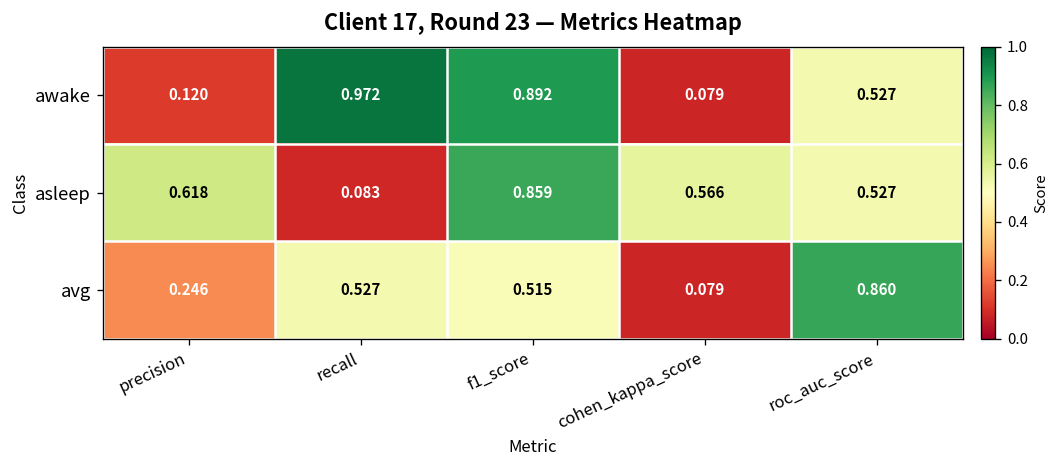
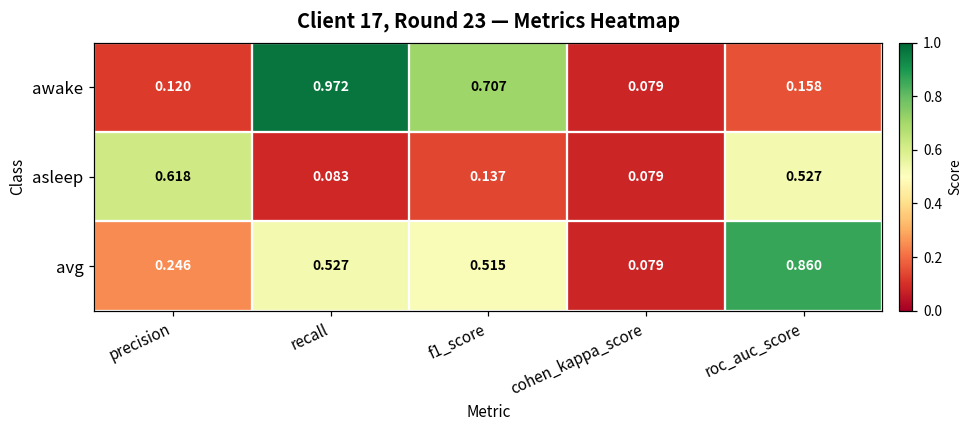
  {
    "awake": {
      "precision": 0.120,
      "recall": 0.972,
-     "f1_score": 0.892,
+     "f1_score": 0.707,
      "cohen_kappa_score": 0.079,
-     "roc_auc_score": 0.527
+     "roc_auc_score": 0.158
    },
    "asleep": {
      "precision": 0.618,
      "recall": 0.083,
-     "f1_score": 0.859,
-     "cohen_kappa_score": 0.566,
+     "f1_score": 0.137,
+     "cohen_kappa_score": 0.079,
      "roc_auc_score": 0.527
    },
    "avg": {
      "precision": 0.246,
      "recall": 0.527,
      "f1_score": 0.515,
      "cohen_kappa_score": 0.079,
      "roc_auc_score": 0.860
    }
  }
